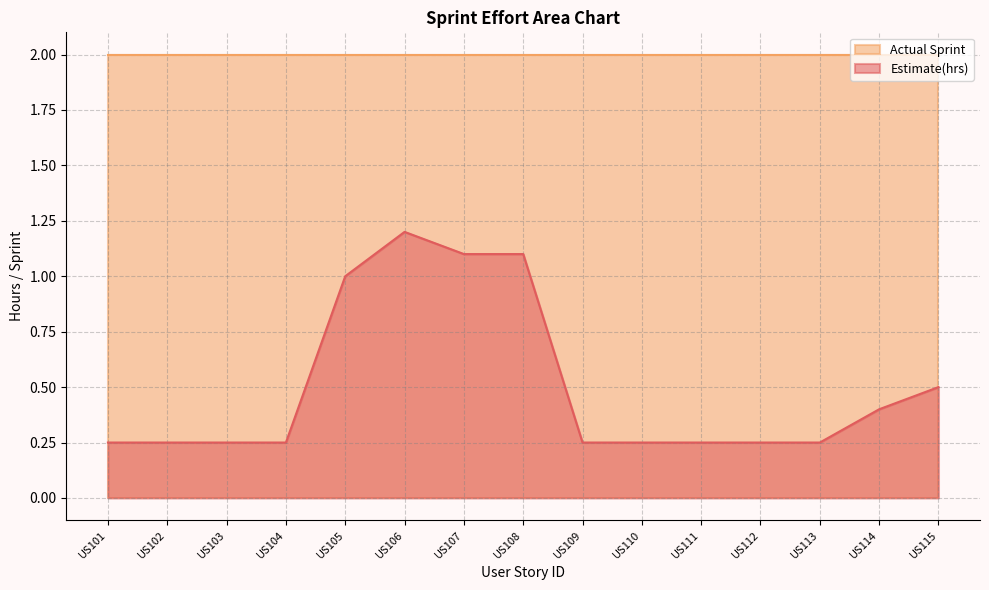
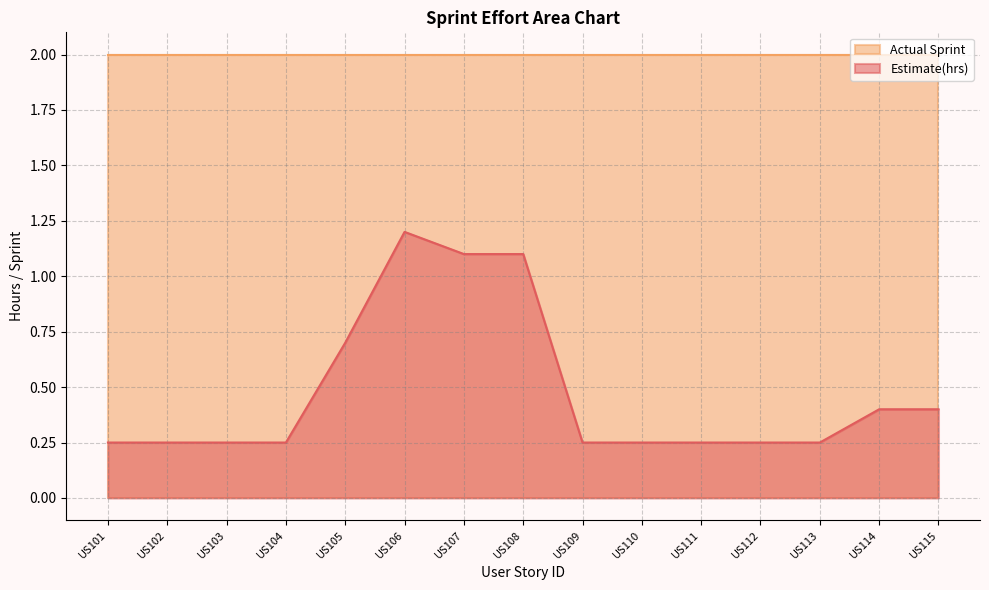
  {
    "Actual Sprint": {
      "US101": 2.0,
      "US102": 2.0,
      "US103": 2.0,
      "US104": 2.0,
      "US105": 2.0,
      "US106": 2.0,
      "US107": 2.0,
      "US108": 2.0,
      "US109": 2.0,
      "US110": 2.0,
      "US111": 2.0,
      "US112": 2.0,
      "US113": 2.0
    },
    "Estimate(hrs)": {
      "US101": 0.25,
      "US102": 0.25,
      "US103": 0.25,
      "US104": 0.25,
-     "US105": 1.0,
+     "US105": 0.7,
      "US106": 1.2,
      "US107": 1.1,
      "US108": 1.1,
      "US109": 0.25,
      "US110": 0.25,
      "US111": 0.25,
      "US112": 0.25,
      "US113": 0.25,
      "US114": 0.4,
-     "US115": 0.5
+     "US115": 0.4
    }
  }
